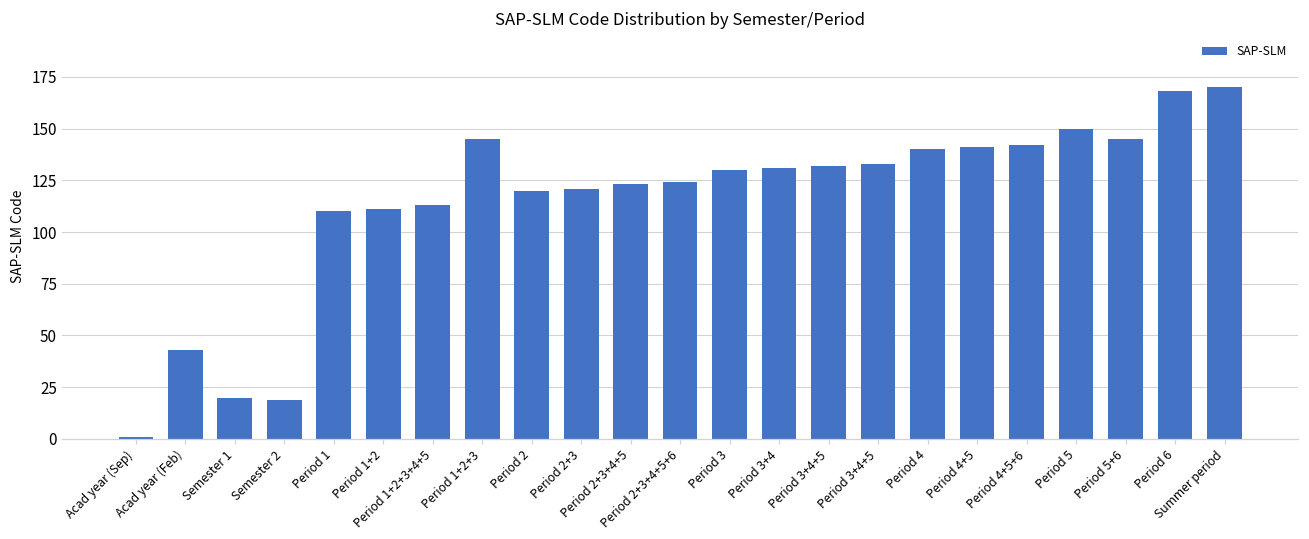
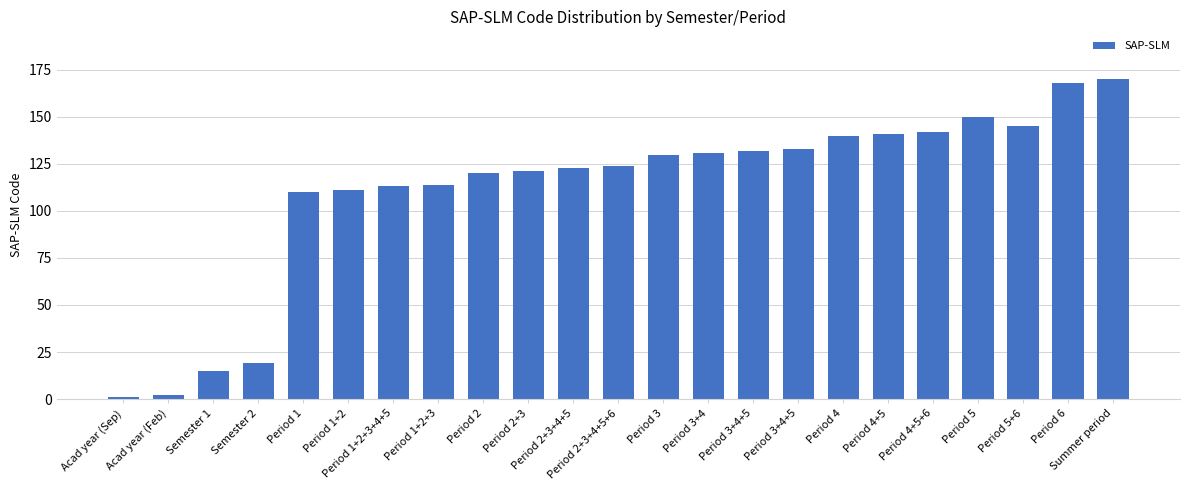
  {
-   "Acad year (Feb)": 43,
-   "Semester 1": 20,
+   "Acad year (Feb)": 2,
+   "Semester 1": 15,
    "Semester 2": 19,
    "Period 1": 110,
    "Period 1+2": 111,
    "Period 1+2+3+4+5": 113,
-   "Period 1+2+3": 145,
+   "Period 1+2+3": 114,
    "Period 2": 120,
    "Period 2+3": 121,
    "Period 2+3+4+5": 123,
    "Period 2+3+4+5+6": 124,
    "Period 3": 130,
    "Period 3+4": 131,
    "Period 4": 140,
    "Period 4+5": 141,
    "Period 4+5+6": 142,
    "Period 5": 150,
    "Period 5+6": 145,
    "Period 6": 168,
    "Summer period": 170
  }
